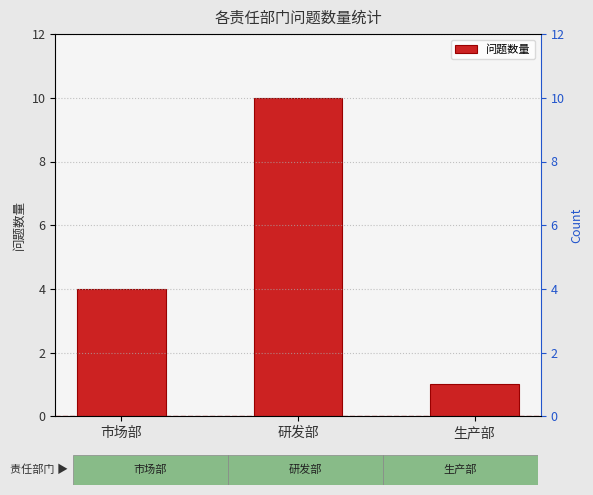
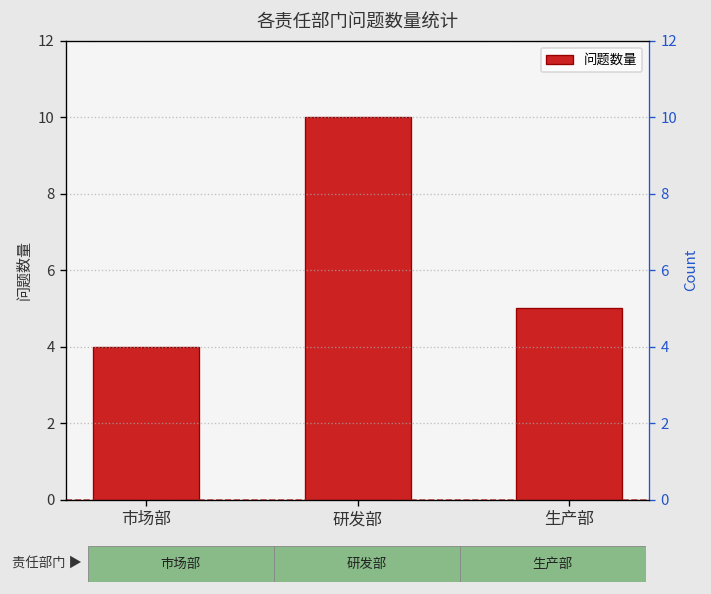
  {
    "市场部": 4,
    "研发部": 10,
-   "生产部": 1
+   "生产部": 5
  }
